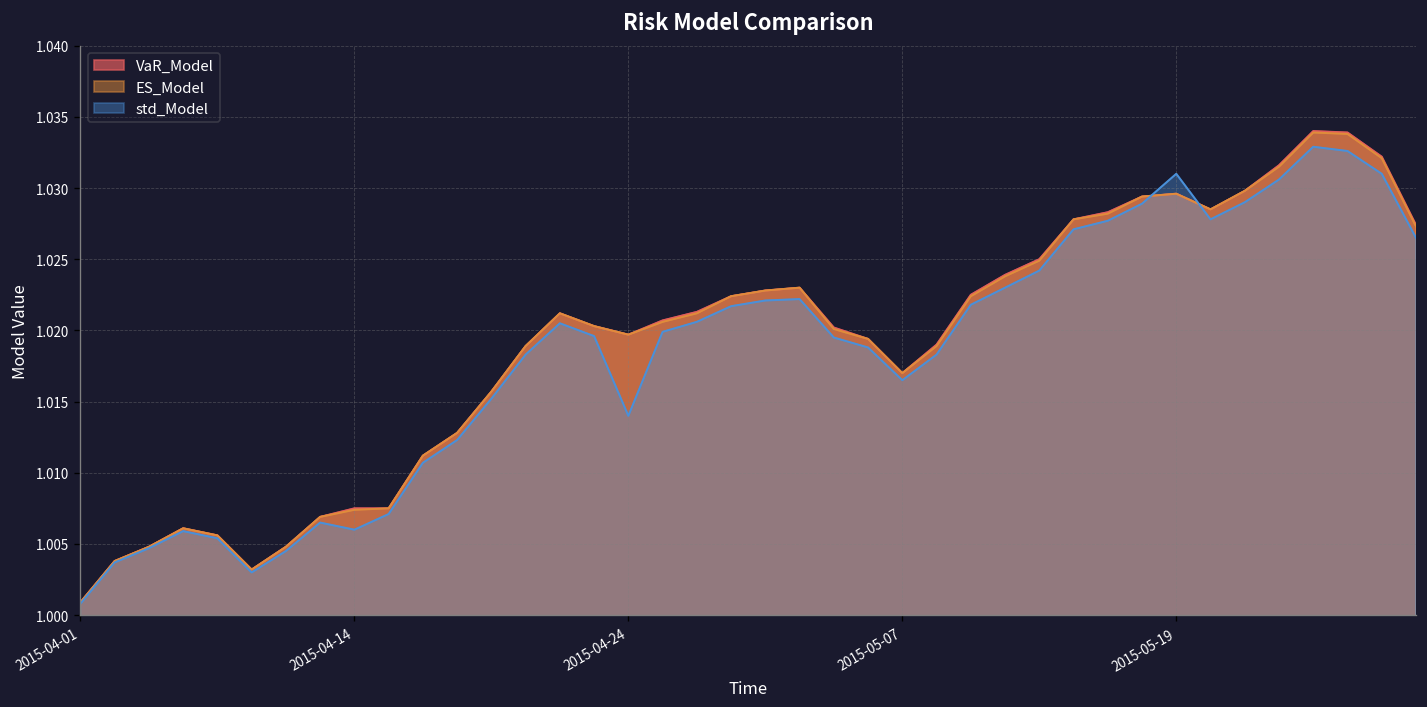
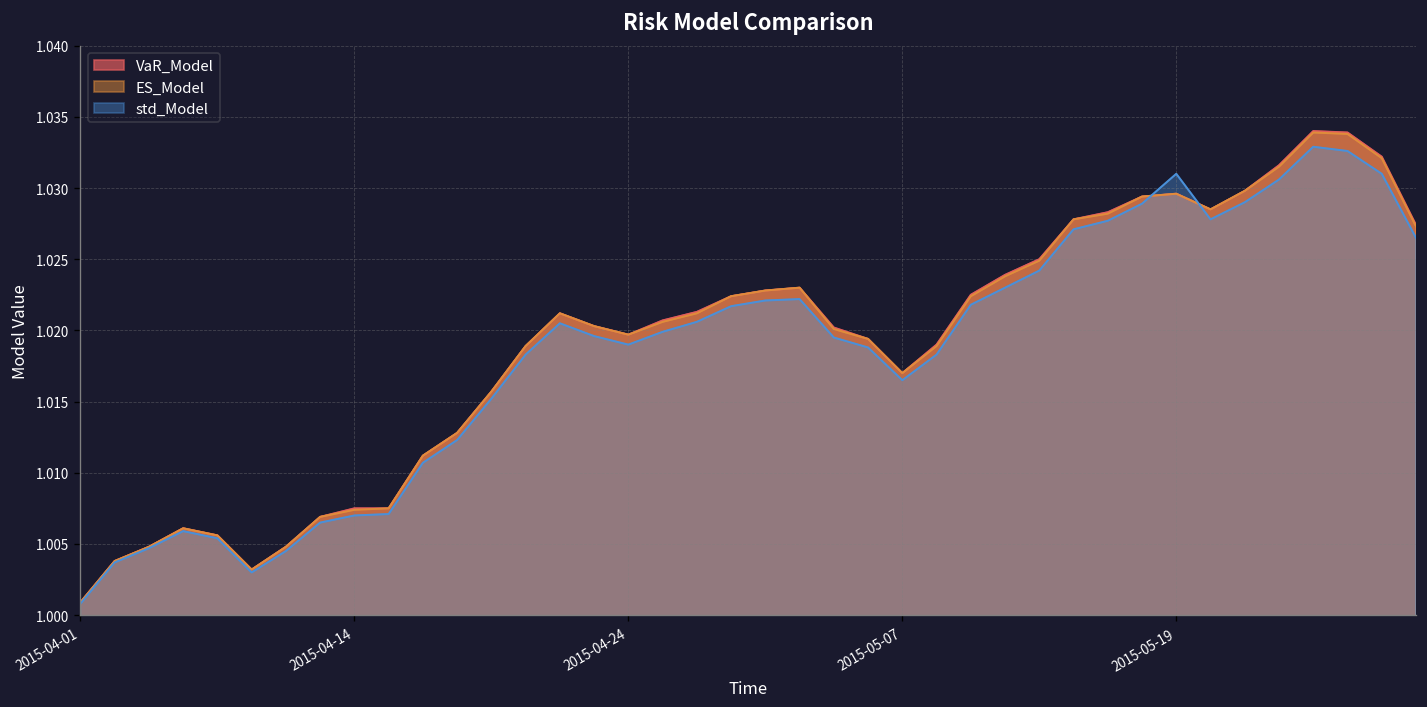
  {
    "std_Model": {
-     "2015-04-14": 1.006,
-     "2015-04-24": 1.014,
+     "2015-04-14": 1.007,
+     "2015-04-24": 1.019,
      "2015-05-07": 1.0165,
      "2015-05-19": 1.031
    }
  }
